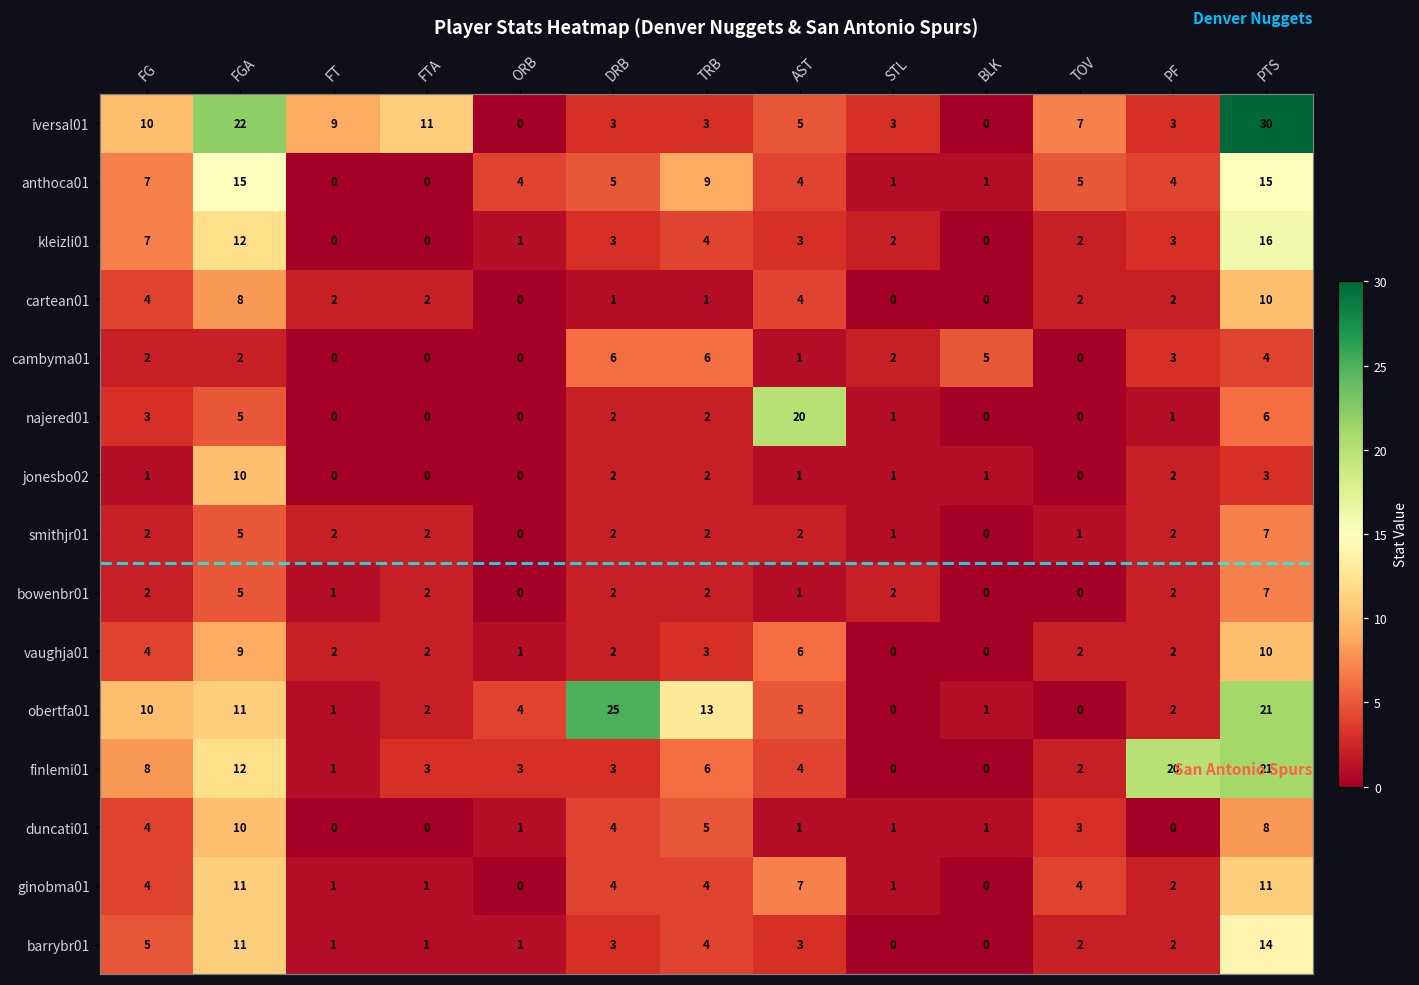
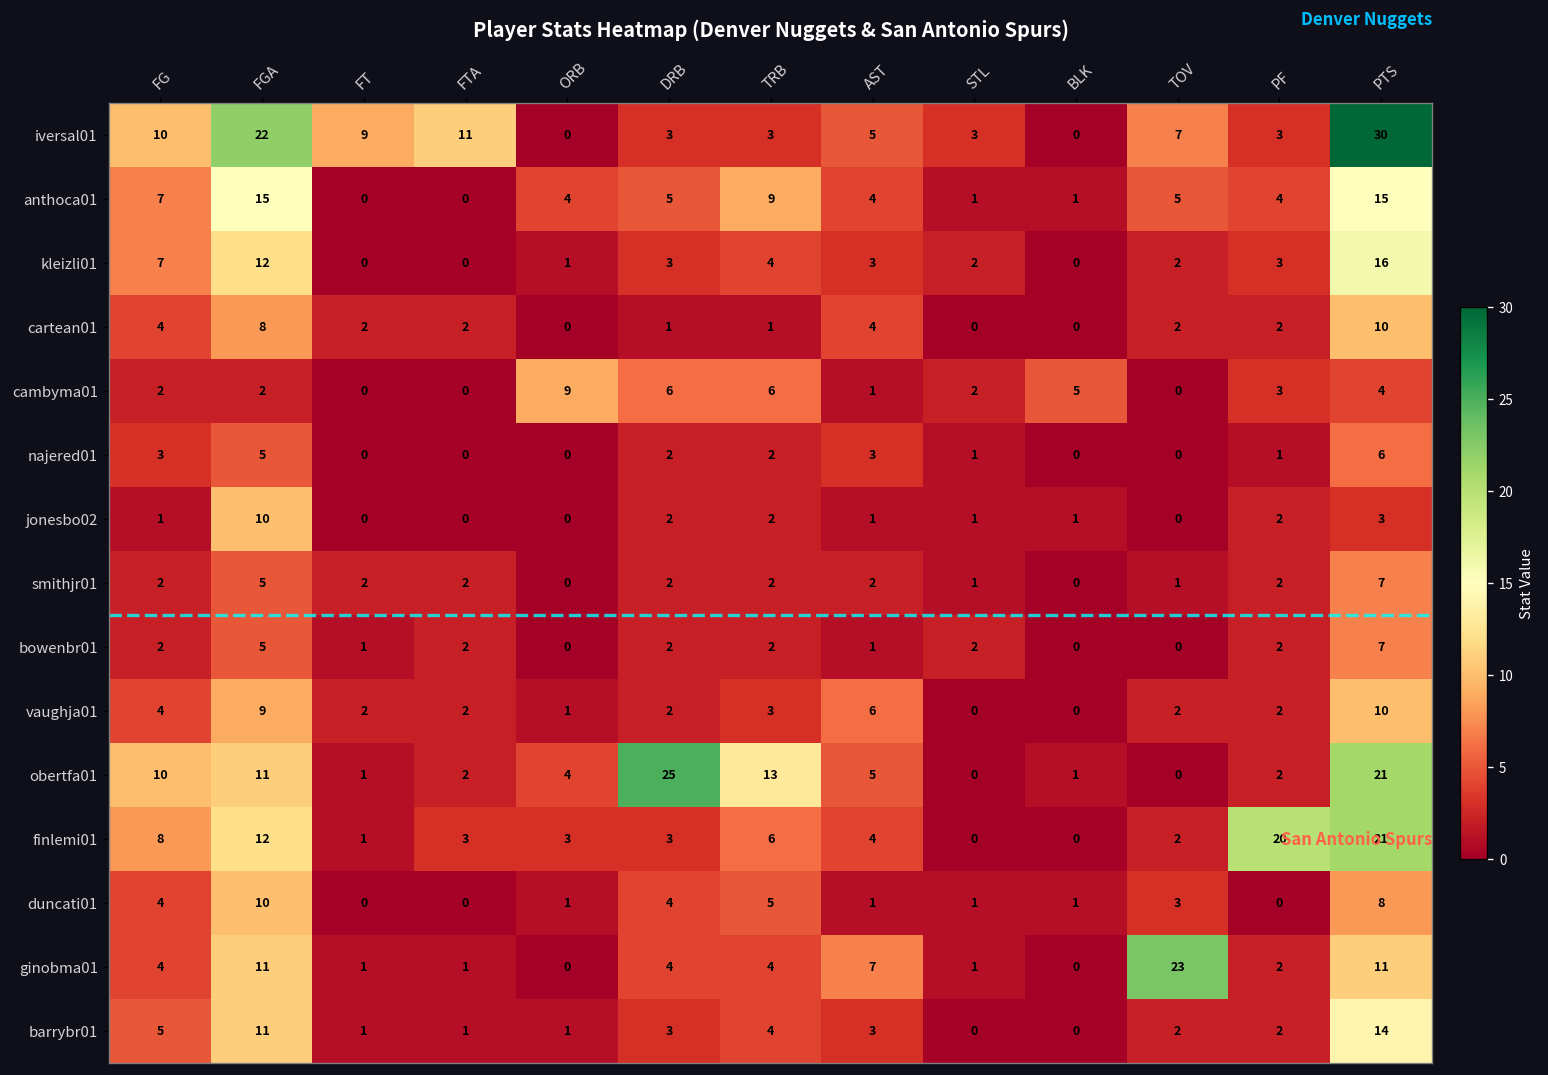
  {
    "iversal01": {
      "FG": 10,
      "FGA": 22,
      "FT": 9,
      "FTA": 11,
      "ORB": 0,
      "DRB": 3,
      "TRB": 3,
      "AST": 5,
      "STL": 3,
      "BLK": 0,
      "TOV": 7,
      "PF": 3,
      "PTS": 30
    },
    "anthoca01": {
      "FG": 7,
      "FGA": 15,
      "FT": 0,
      "FTA": 0,
      "ORB": 4,
      "DRB": 5,
      "TRB": 9,
      "AST": 4,
      "STL": 1,
      "BLK": 1,
      "TOV": 5,
      "PF": 4,
      "PTS": 15
    },
    "kleizli01": {
      "FG": 7,
      "FGA": 12,
      "FT": 0,
      "FTA": 0,
      "ORB": 1,
      "DRB": 3,
      "TRB": 4,
      "AST": 3,
      "STL": 2,
      "BLK": 0,
      "TOV": 2,
      "PF": 3,
      "PTS": 16
    },
    "cartean01": {
      "FG": 4,
      "FGA": 8,
      "FT": 2,
      "FTA": 2,
      "ORB": 0,
      "DRB": 1,
      "TRB": 1,
      "AST": 4,
      "STL": 0,
      "BLK": 0,
      "TOV": 2,
      "PF": 2,
      "PTS": 10
    },
    "cambyma01": {
      "FG": 2,
      "FGA": 2,
      "FT": 0,
      "FTA": 0,
-     "ORB": 0,
+     "ORB": 9,
      "DRB": 6,
      "TRB": 6,
      "AST": 1,
      "STL": 2,
      "BLK": 5,
      "TOV": 0,
      "PF": 3,
      "PTS": 4
    },
    "najered01": {
      "FG": 3,
      "FGA": 5,
      "FT": 0,
      "FTA": 0,
      "ORB": 0,
      "DRB": 2,
      "TRB": 2,
-     "AST": 20,
+     "AST": 3,
      "STL": 1,
      "BLK": 0,
      "TOV": 0,
      "PF": 1,
      "PTS": 6
    },
    "jonesbo02": {
      "FG": 1,
      "FGA": 10,
      "FT": 0,
      "FTA": 0,
      "ORB": 0,
      "DRB": 2,
      "TRB": 2,
      "AST": 1,
      "STL": 1,
      "BLK": 1,
      "TOV": 0,
      "PF": 2,
      "PTS": 3
    },
    "smithjr01": {
      "FG": 2,
      "FGA": 5,
      "FT": 2,
      "FTA": 2,
      "ORB": 0,
      "DRB": 2,
      "TRB": 2,
      "AST": 2,
      "STL": 1,
      "BLK": 0,
      "TOV": 1,
      "PF": 2,
      "PTS": 7
    },
    "bowenbr01": {
      "FG": 2,
      "FGA": 5,
      "FT": 1,
      "FTA": 2,
      "ORB": 0,
      "DRB": 2,
      "TRB": 2,
      "AST": 1,
      "STL": 2,
      "BLK": 0,
      "TOV": 0,
      "PF": 2,
      "PTS": 7
    },
    "vaughja01": {
      "FG": 4,
      "FGA": 9,
      "FT": 2,
      "FTA": 2,
      "ORB": 1,
      "DRB": 2,
      "TRB": 3,
      "AST": 6,
      "STL": 0,
      "BLK": 0,
      "TOV": 2,
      "PF": 2,
      "PTS": 10
    },
    "obertfa01": {
      "FG": 10,
      "FGA": 11,
      "FT": 1,
      "FTA": 2,
      "ORB": 4,
      "DRB": 25,
      "TRB": 13,
      "AST": 5,
      "STL": 0,
      "BLK": 1,
      "TOV": 0,
      "PF": 2,
      "PTS": 21
    },
    "finlemi01": {
      "FG": 8,
      "FGA": 12,
      "FT": 1,
      "FTA": 3,
      "ORB": 3,
      "DRB": 3,
      "TRB": 6,
      "AST": 4,
      "STL": 0,
      "BLK": 0,
      "TOV": 2
    },
    "duncati01": {
      "FG": 4,
      "FGA": 10,
      "FT": 0,
      "FTA": 0,
      "ORB": 1,
      "DRB": 4,
      "TRB": 5,
      "AST": 1,
      "STL": 1,
      "BLK": 1,
      "TOV": 3,
      "PF": 0,
      "PTS": 8
    },
    "ginobma01": {
      "FG": 4,
      "FGA": 11,
      "FT": 1,
      "FTA": 1,
      "ORB": 0,
      "DRB": 4,
      "TRB": 4,
      "AST": 7,
      "STL": 1,
      "BLK": 0,
-     "TOV": 4,
+     "TOV": 23,
      "PF": 2,
      "PTS": 11
    },
    "barrybr01": {
      "FG": 5,
      "FGA": 11,
      "FT": 1,
      "FTA": 1,
      "ORB": 1,
      "DRB": 3,
      "TRB": 4,
      "AST": 3,
      "STL": 0,
      "BLK": 0,
      "TOV": 2,
      "PF": 2,
      "PTS": 14
    }
  }
